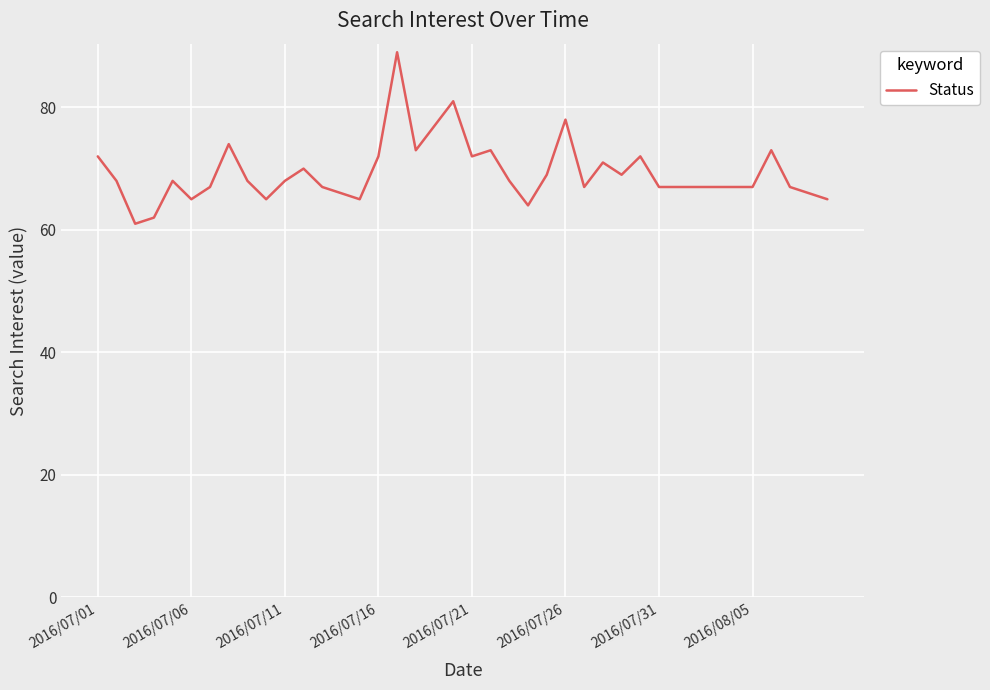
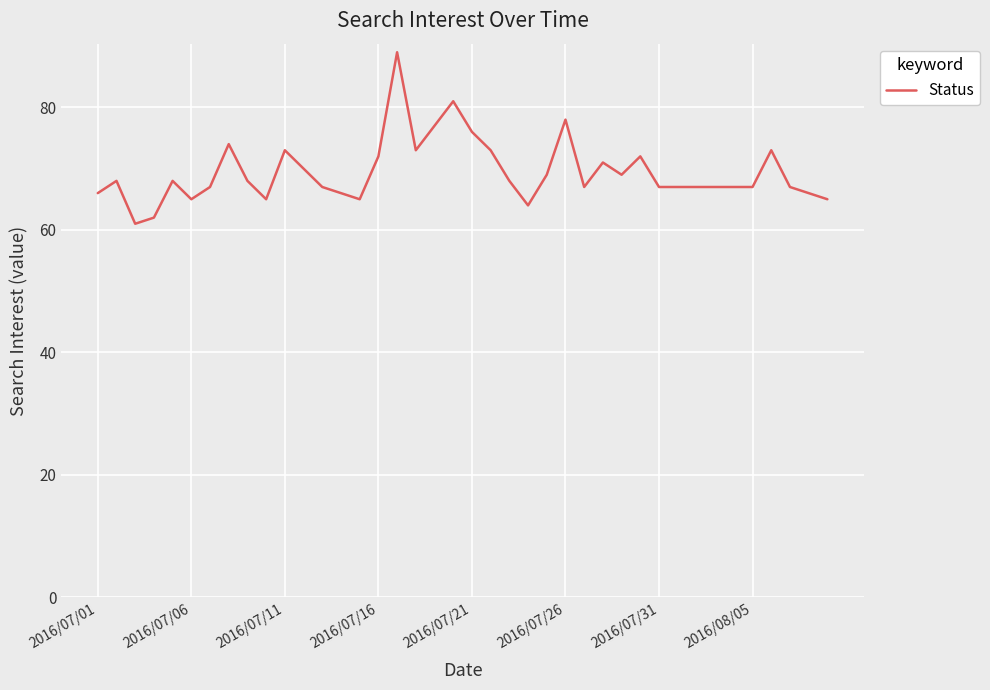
  {
-   "2016/07/01": 72,
+   "2016/07/01": 66,
    "2016/07/06": 65,
-   "2016/07/11": 68,
+   "2016/07/11": 73,
    "2016/07/16": 72,
-   "2016/07/21": 72,
+   "2016/07/21": 76,
    "2016/07/26": 78,
    "2016/07/31": 67,
    "2016/08/05": 67
  }
